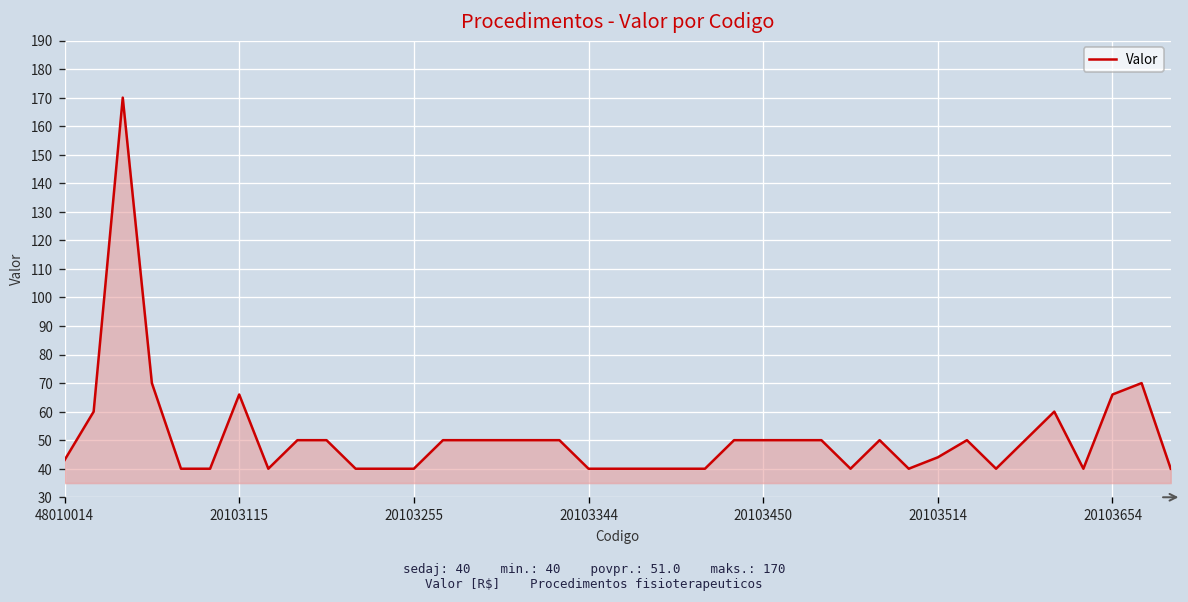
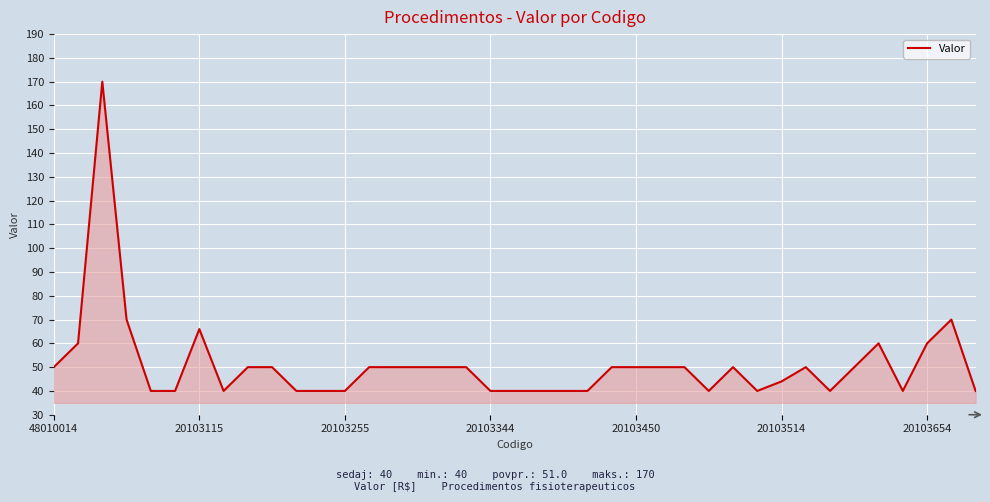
  {
-   "48010014": 43,
+   "48010014": 50,
    "20103115": 66,
    "20103255": 40,
    "20103344": 40,
    "20103450": 50,
    "20103514": 44,
-   "20103654": 66
+   "20103654": 60
  }
